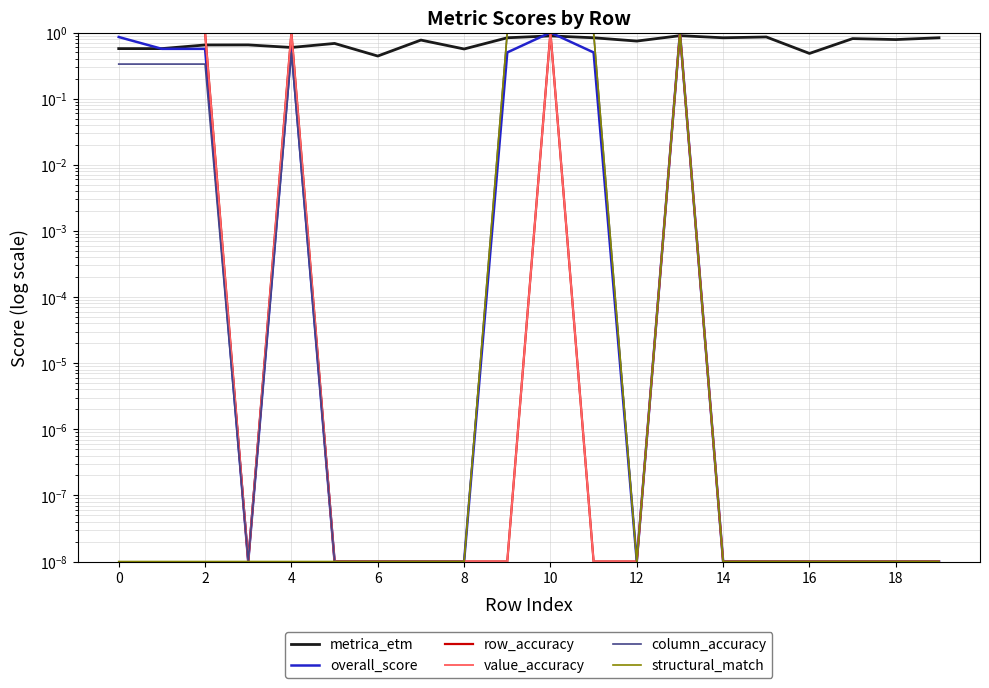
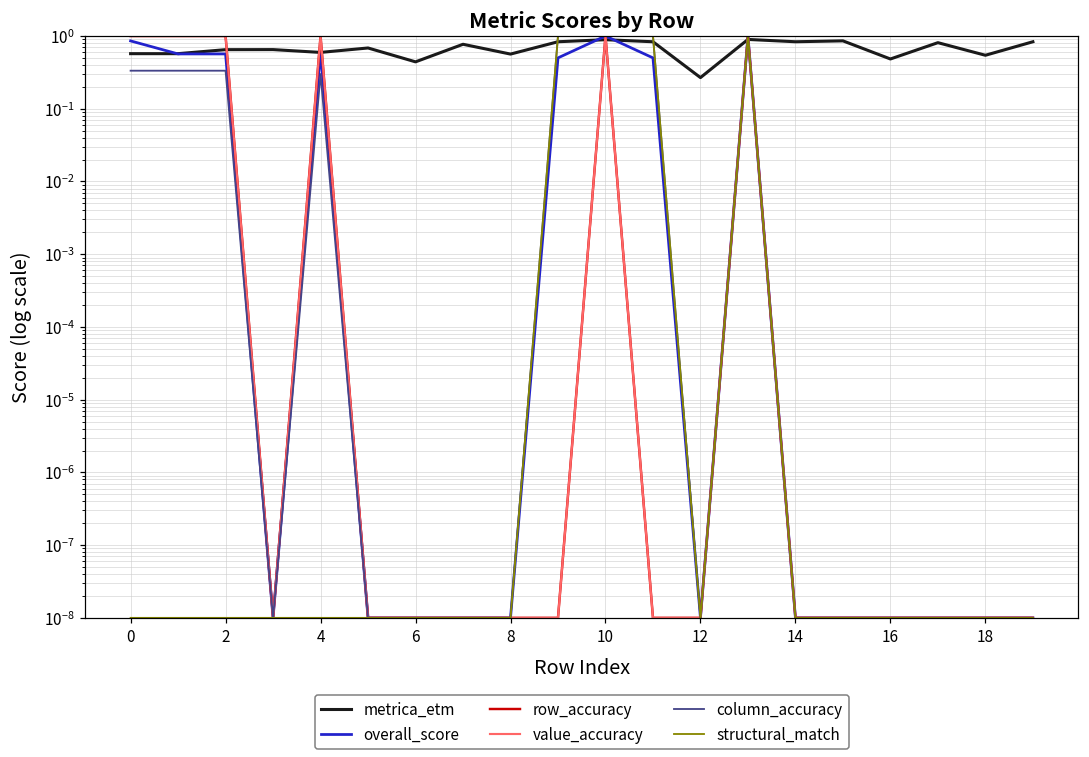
  {
    "metrica_etm": {
      "0": 0.6,
      "2": 0.6,
      "6": 0.4,
      "8": 0.6,
      "10": 0.9,
-     "12": 0.7,
+     "12": 0.27,
      "14": 0.8,
      "16": 0.5,
-     "18": 0.8
+     "18": 0.5
    },
    "overall_score": {
      "0": 0.9,
      "2": 0.6
    },
    "value_accuracy": {
      "0": 1.0,
      "2": 1.0,
      "4": 1.0
    },
    "column_accuracy": {
      "0": 0.3,
      "2": 0.3,
-     "4": 0.5
+     "4": 0.3
    },
    "structural_match": {
      "0": 0.000000010,
      "2": 0.000000010,
      "4": 0.000000010
    }
  }
